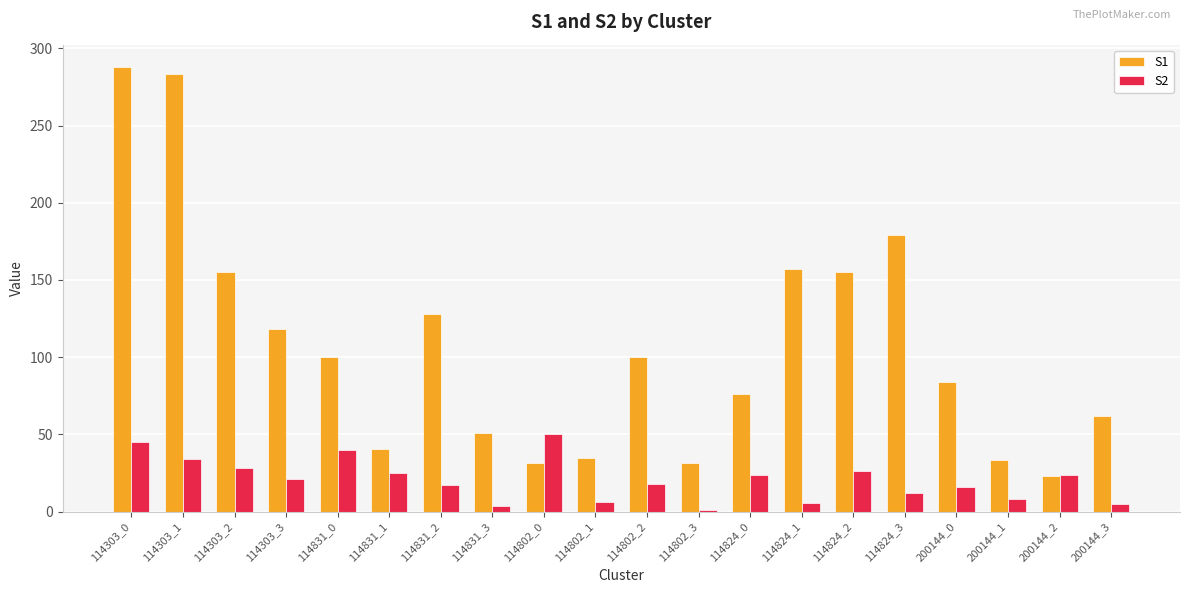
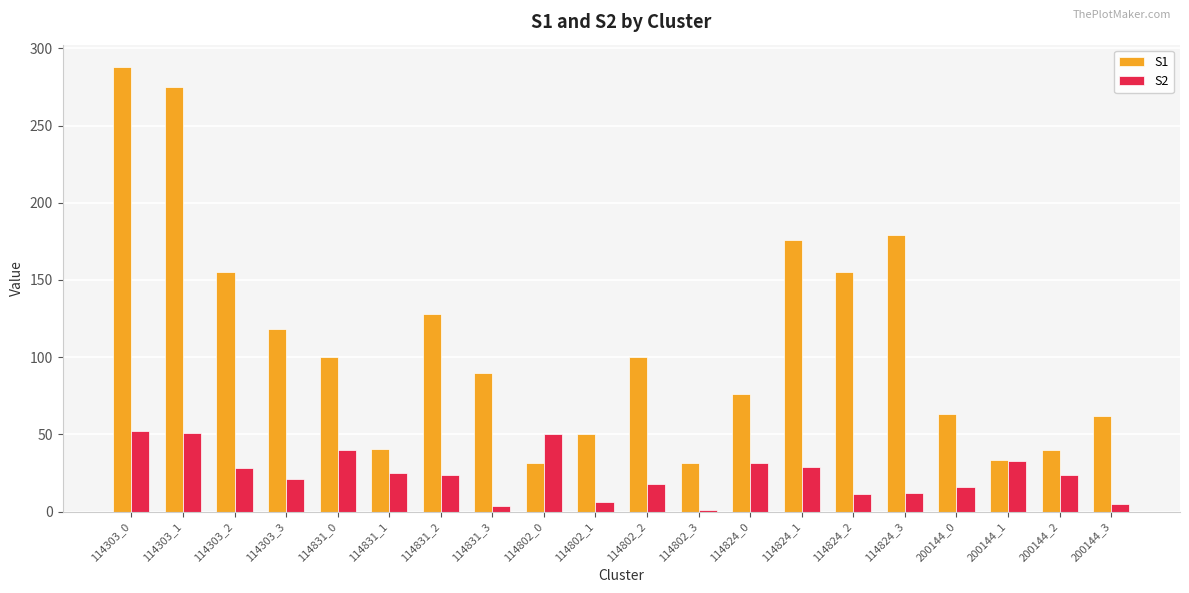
  {
    "S1": {
      "114303_0": 288,
-     "114303_1": 284,
+     "114303_1": 275,
      "114303_2": 155,
      "114303_3": 118,
      "114831_0": 100,
      "114831_1": 40,
      "114831_2": 128,
-     "114831_3": 51,
+     "114831_3": 90,
      "114802_0": 32,
-     "114802_1": 35,
+     "114802_1": 50,
      "114802_2": 100,
      "114802_3": 31,
      "114824_0": 76,
-     "114824_1": 157,
+     "114824_1": 176,
      "114824_2": 155,
      "114824_3": 179,
-     "200144_0": 84,
+     "200144_0": 63,
      "200144_1": 33,
-     "200144_2": 23,
+     "200144_2": 40,
      "200144_3": 62
    },
    "S2": {
-     "114303_0": 45,
-     "114303_1": 34,
+     "114303_0": 52,
+     "114303_1": 51,
      "114303_2": 28,
      "114303_3": 21,
      "114831_0": 40,
      "114831_1": 25,
-     "114831_2": 18,
+     "114831_2": 24,
      "114831_3": 4,
      "114802_0": 50,
      "114802_1": 6,
      "114802_2": 18,
-     "114824_0": 24,
-     "114824_1": 6,
-     "114824_2": 26,
+     "114824_0": 31,
+     "114824_1": 29,
+     "114824_2": 12,
      "114824_3": 12,
      "200144_0": 16,
-     "200144_1": 8,
+     "200144_1": 33,
      "200144_2": 24,
      "200144_3": 5
    }
  }
